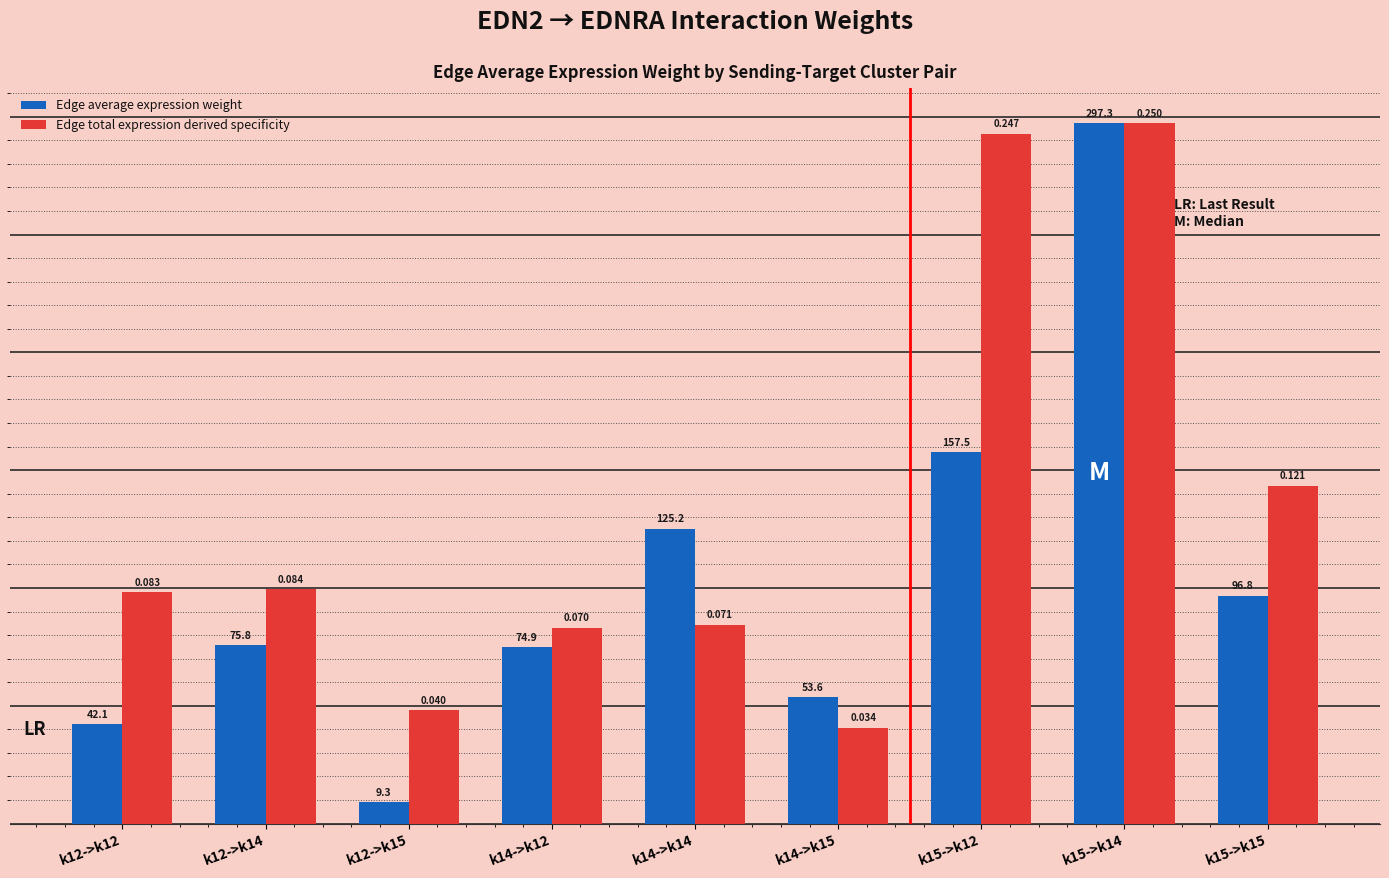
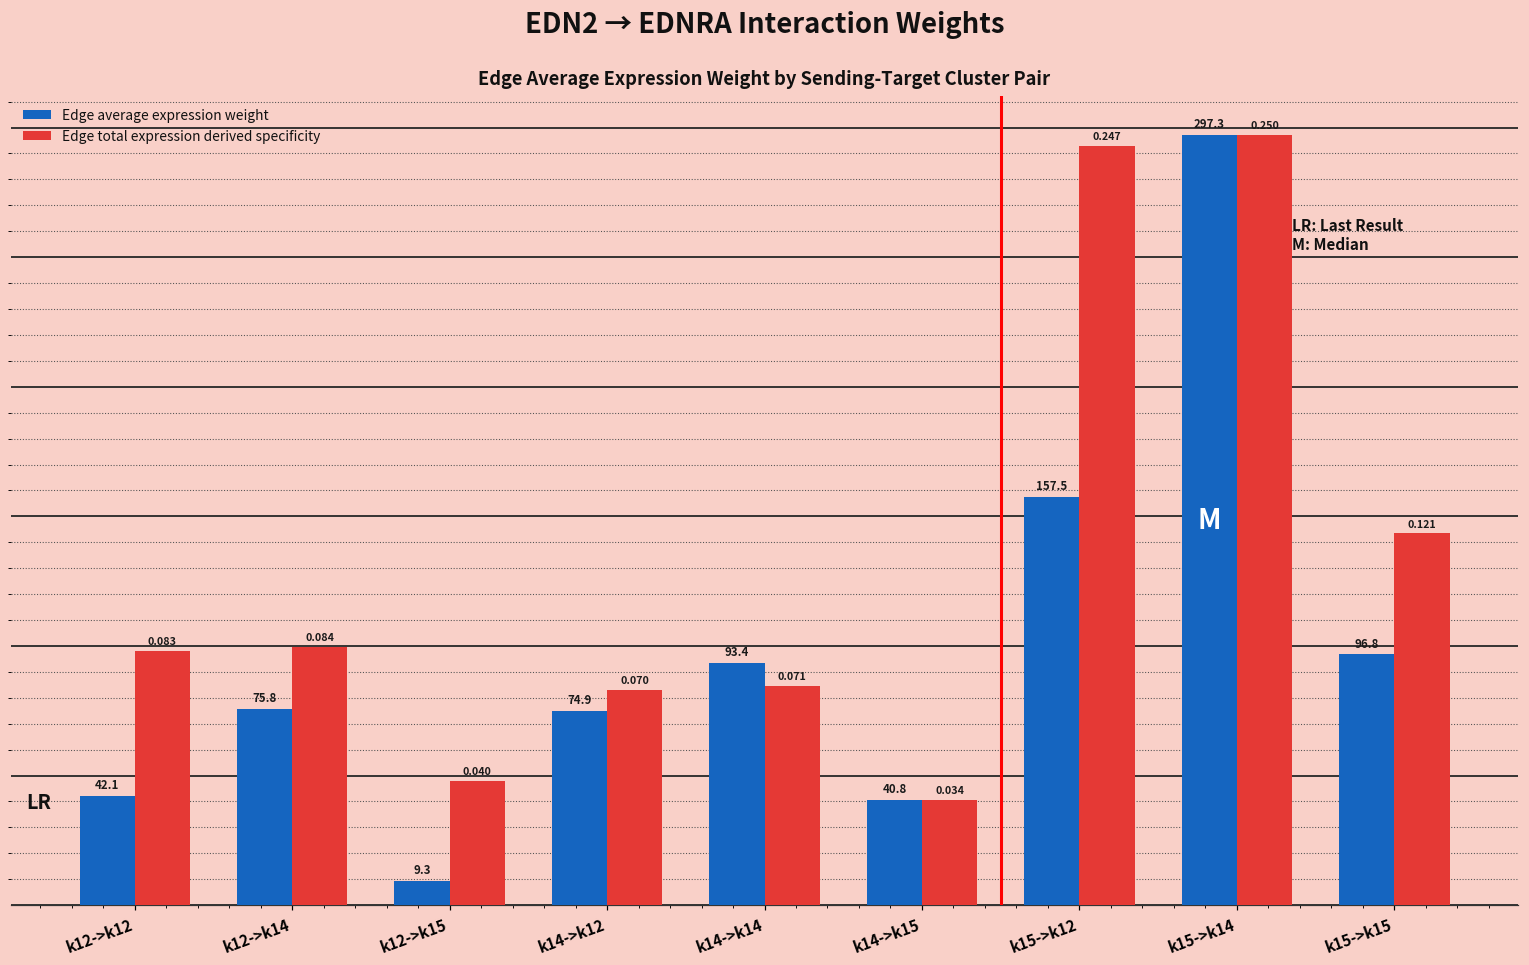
  {
    "Edge average expression weight": {
      "k12->k12": 42.1,
      "k12->k14": 75.8,
      "k12->k15": 9.3,
      "k14->k12": 74.9,
-     "k14->k14": 125.2,
-     "k14->k15": 53.6,
+     "k14->k14": 93.4,
+     "k14->k15": 40.8,
      "k15->k12": 157.5,
      "k15->k14": 297.3,
      "k15->k15": 96.8
    }
  }
